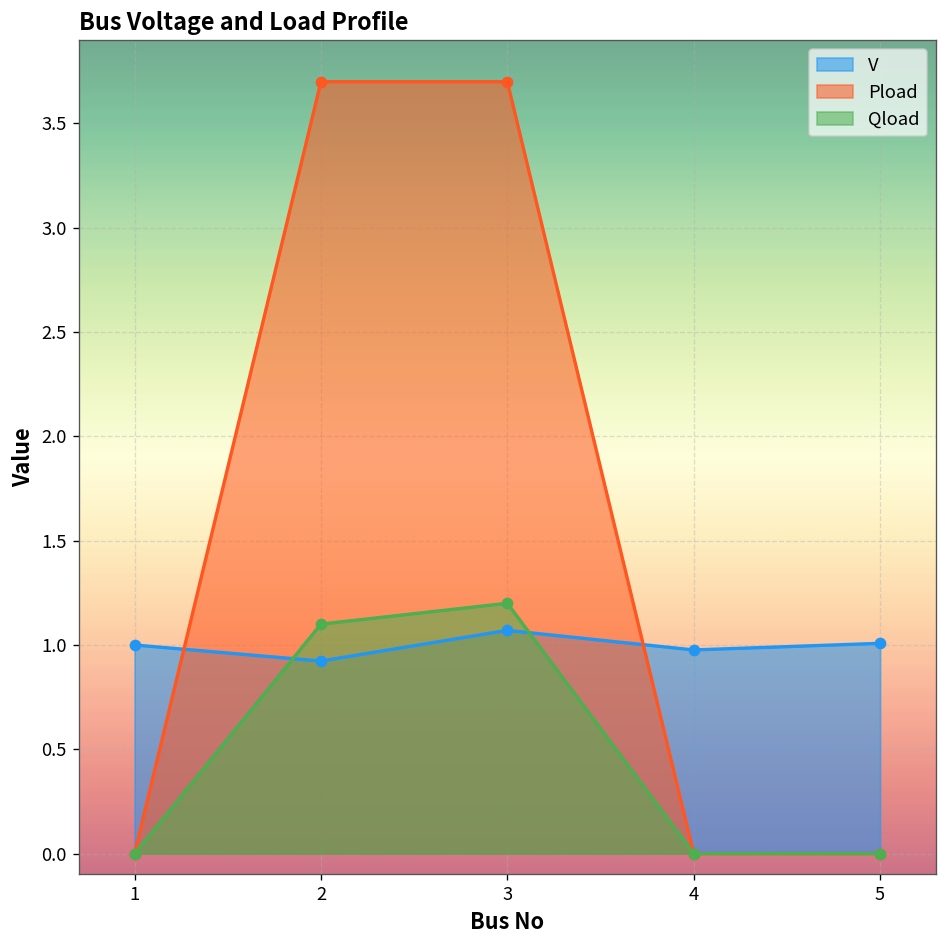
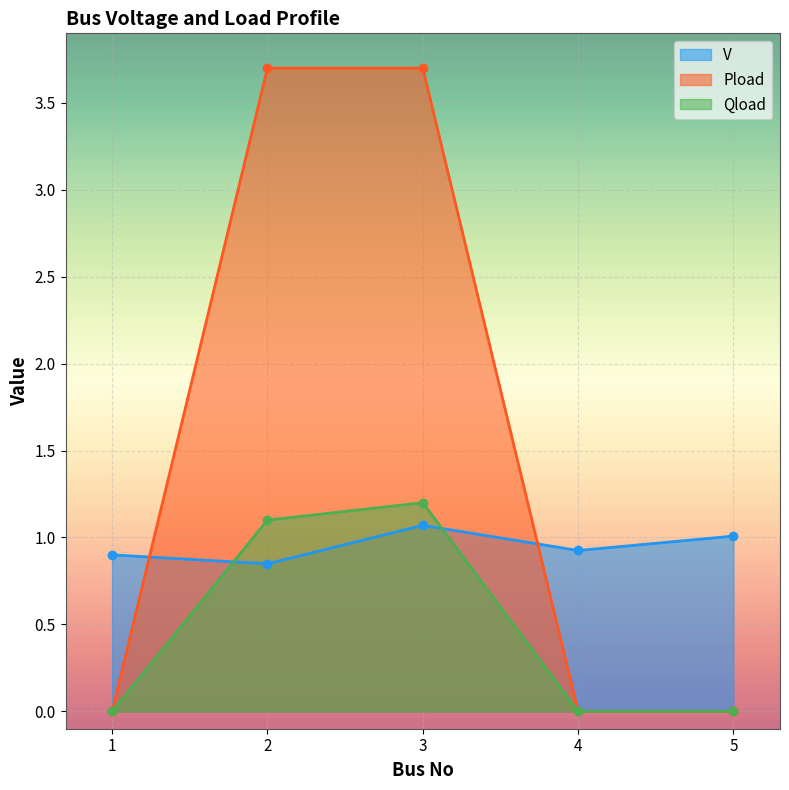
  {
    "V": {
-     "1": 1.0,
-     "2": 0.92,
+     "1": 0.9,
+     "2": 0.85,
      "3": 1.07,
-     "4": 0.98,
+     "4": 0.93,
      "5": 1.01
    },
    "Pload": {
      "2": 3.70,
      "3": 3.70
    },
    "Qload": {
      "2": 1.10,
      "3": 1.20
    }
  }
